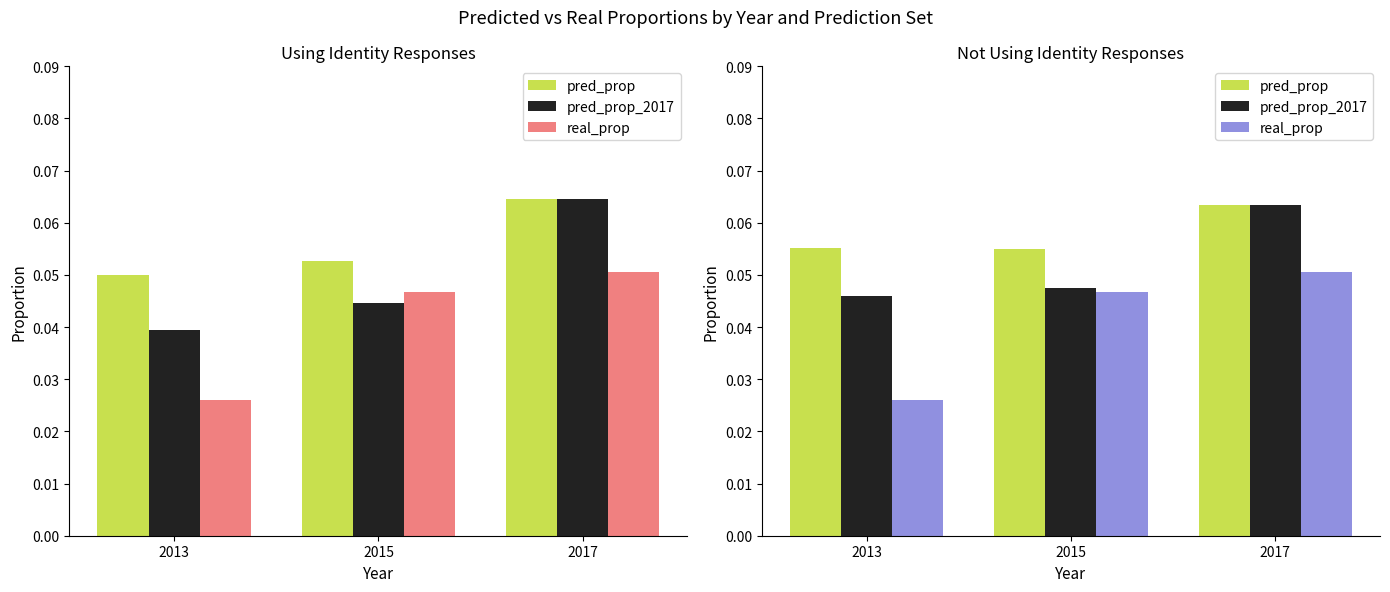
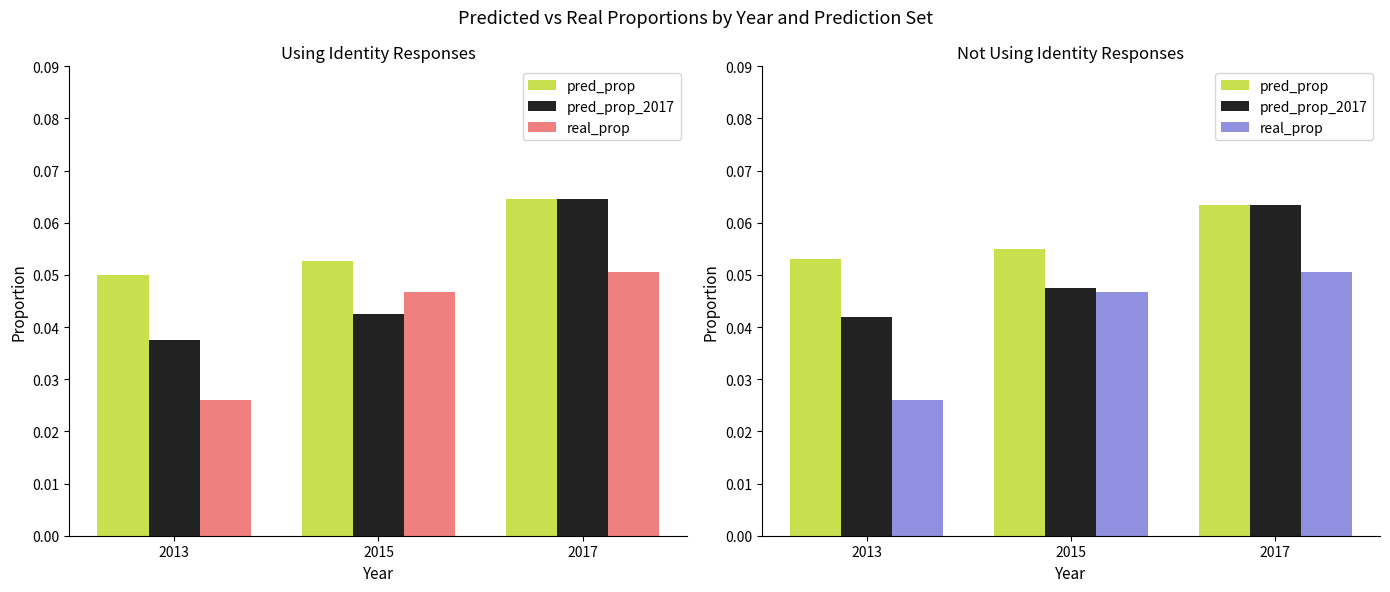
  {
    "Using Identity Responses": {
      "pred_prop": {
        "2013": 0.050,
        "2015": 0.053,
        "2017": 0.065
      },
      "pred_prop_2017": {
-       "2013": 0.040,
-       "2015": 0.045,
+       "2013": 0.037,
+       "2015": 0.043,
        "2017": 0.065
      }
    },
    "Not Using Identity Responses": {
      "pred_prop": {
-       "2013": 0.055,
+       "2013": 0.053,
        "2015": 0.055,
        "2017": 0.063
      },
      "pred_prop_2017": {
-       "2013": 0.046,
+       "2013": 0.042,
        "2015": 0.047,
        "2017": 0.063
      },
      "real_prop": {
        "2013": 0.026,
        "2015": 0.047,
        "2017": 0.051
      }
    }
  }
